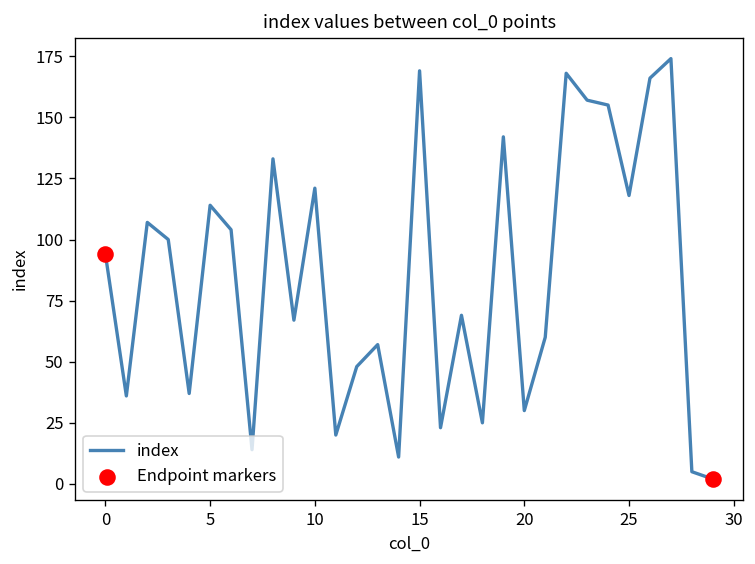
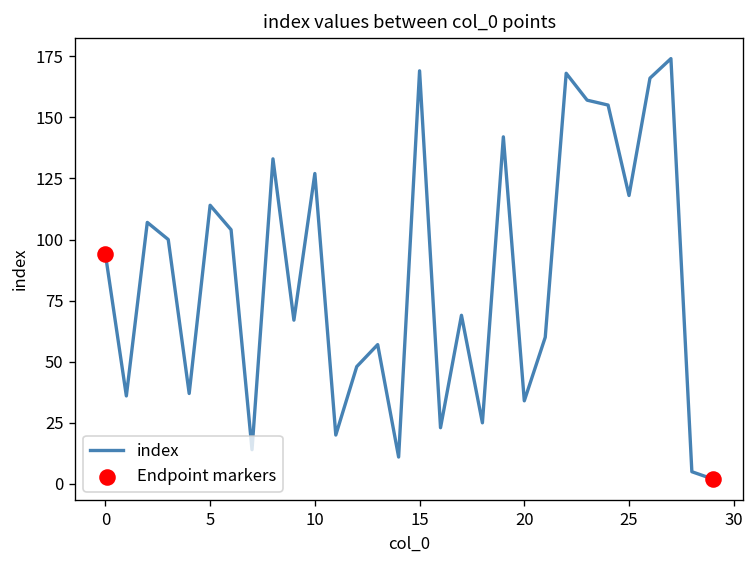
  {
    "index": {
      "5": 114,
-     "10": 121,
+     "10": 127,
      "15": 169,
-     "20": 30,
+     "20": 34,
      "25": 118
    }
  }
